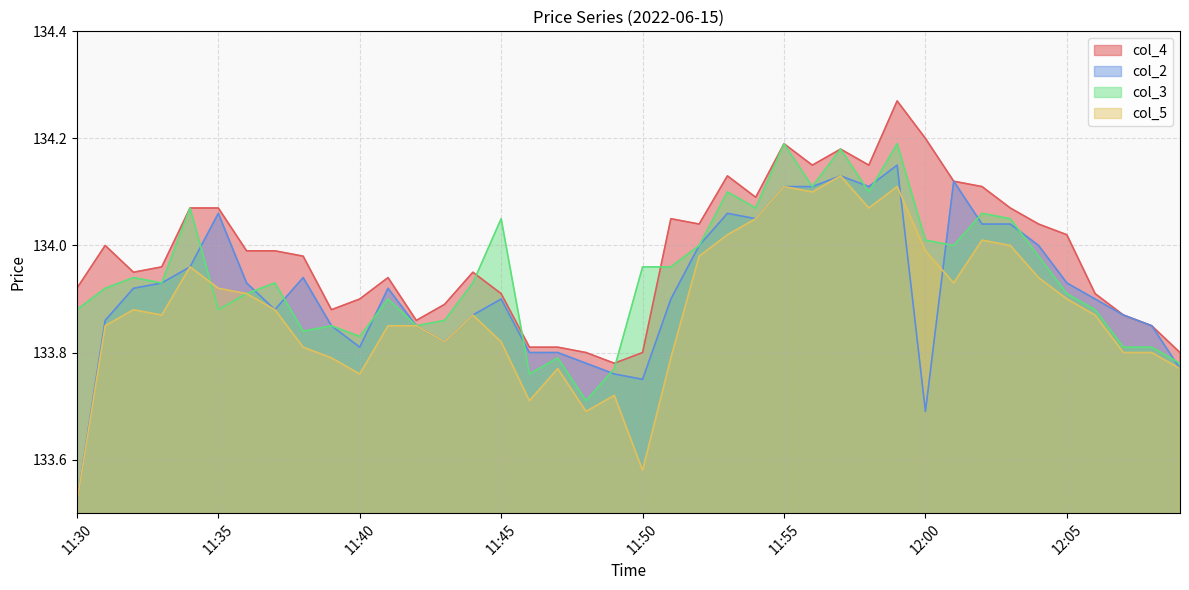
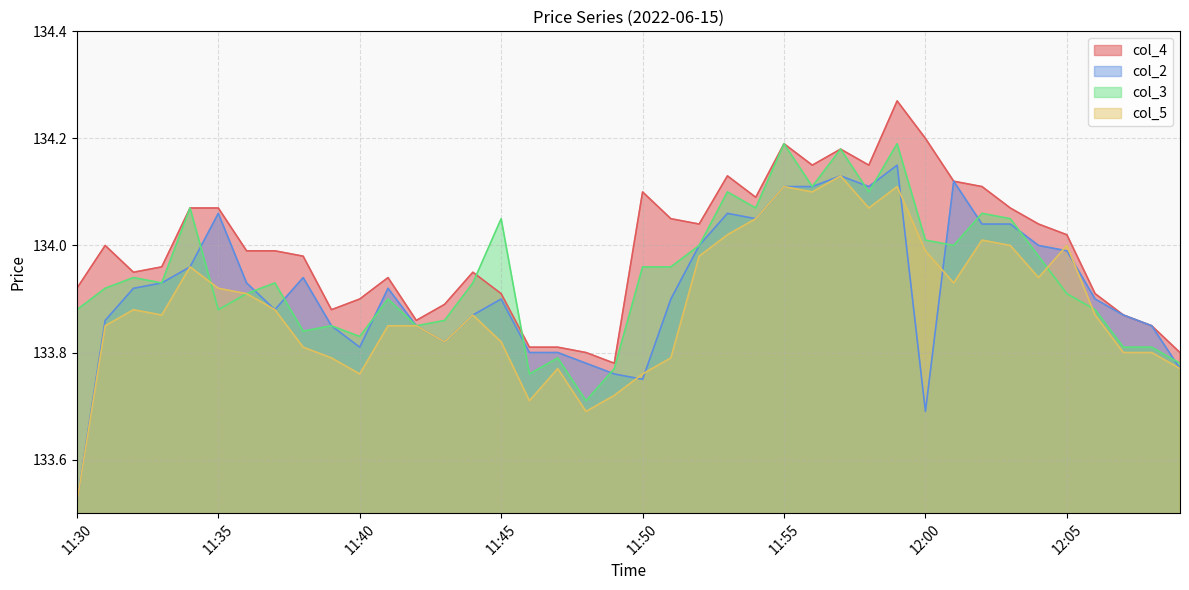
  {
    "col_4": {
      "11:30": 133.92,
      "11:35": 134.07,
      "11:40": 133.9,
      "11:45": 133.91,
-     "11:50": 133.8,
+     "11:50": 134.1,
      "12:00": 134.2,
      "12:05": 134.02
    },
    "col_2": {
      "11:35": 134.06,
      "11:40": 133.81,
      "11:45": 133.90,
      "11:50": 133.75,
      "12:00": 133.69,
-     "12:05": 133.93
+     "12:05": 133.99
    },
    "col_3": {
      "11:30": 133.88,
      "11:35": 133.88,
      "11:40": 133.83,
      "11:45": 134.05,
      "11:50": 133.96,
      "12:00": 134.01,
      "12:05": 133.91
    },
    "col_5": {
      "11:35": 133.92,
      "11:40": 133.76,
      "11:45": 133.82,
-     "11:50": 133.58,
+     "11:50": 133.76,
      "12:00": 133.99,
-     "12:05": 133.9
+     "12:05": 134.0
    }
  }
